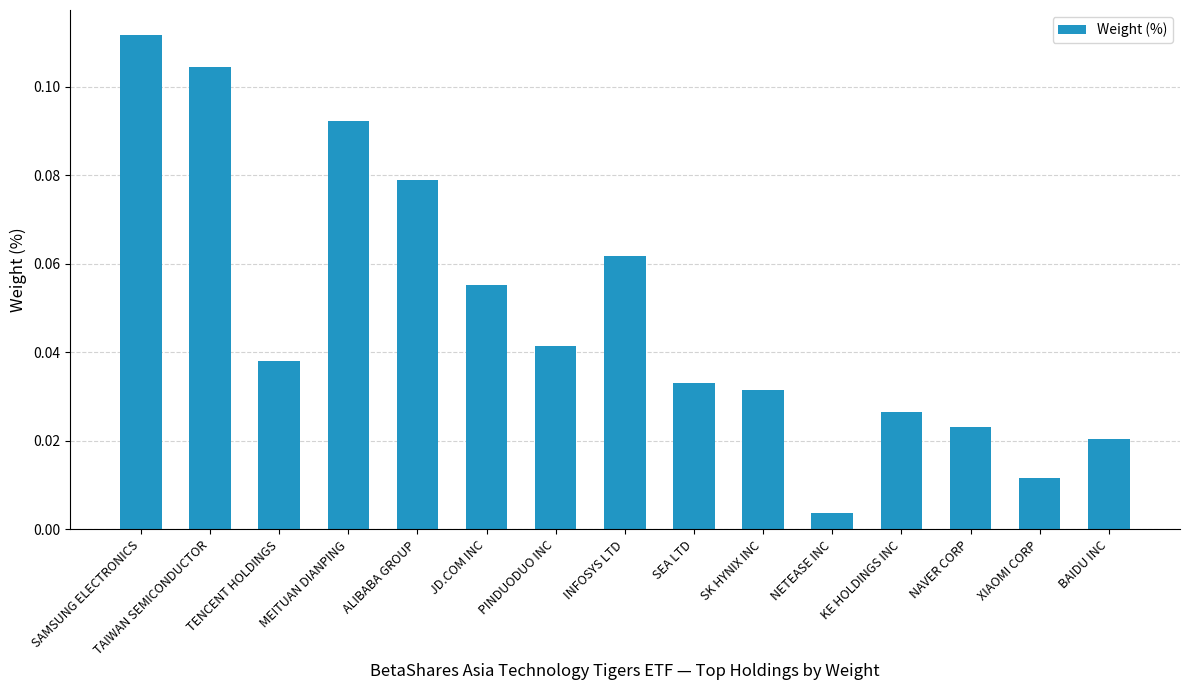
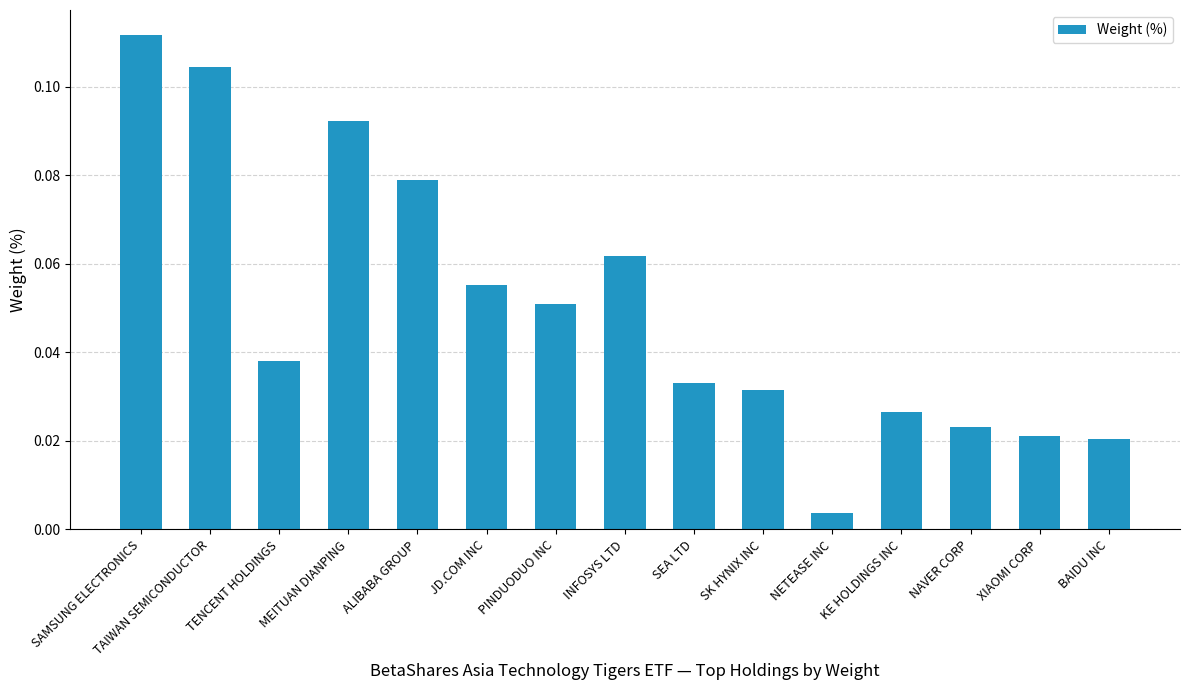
  {
    "SAMSUNG ELECTRONICS": 0.112,
    "TAIWAN SEMICONDUCTOR": 0.105,
    "TENCENT HOLDINGS": 0.038,
    "MEITUAN DIANPING": 0.092,
    "ALIBABA GROUP": 0.079,
    "JD.COM INC": 0.055,
-   "PINDUODUO INC": 0.041,
+   "PINDUODUO INC": 0.051,
    "INFOSYS LTD": 0.062,
    "SEA LTD": 0.033,
    "SK HYNIX INC": 0.032,
    "NETEASE INC": 0.004,
    "KE HOLDINGS INC": 0.026,
    "NAVER CORP": 0.023,
-   "XIAOMI CORP": 0.012,
+   "XIAOMI CORP": 0.021,
    "BAIDU INC": 0.020
  }
